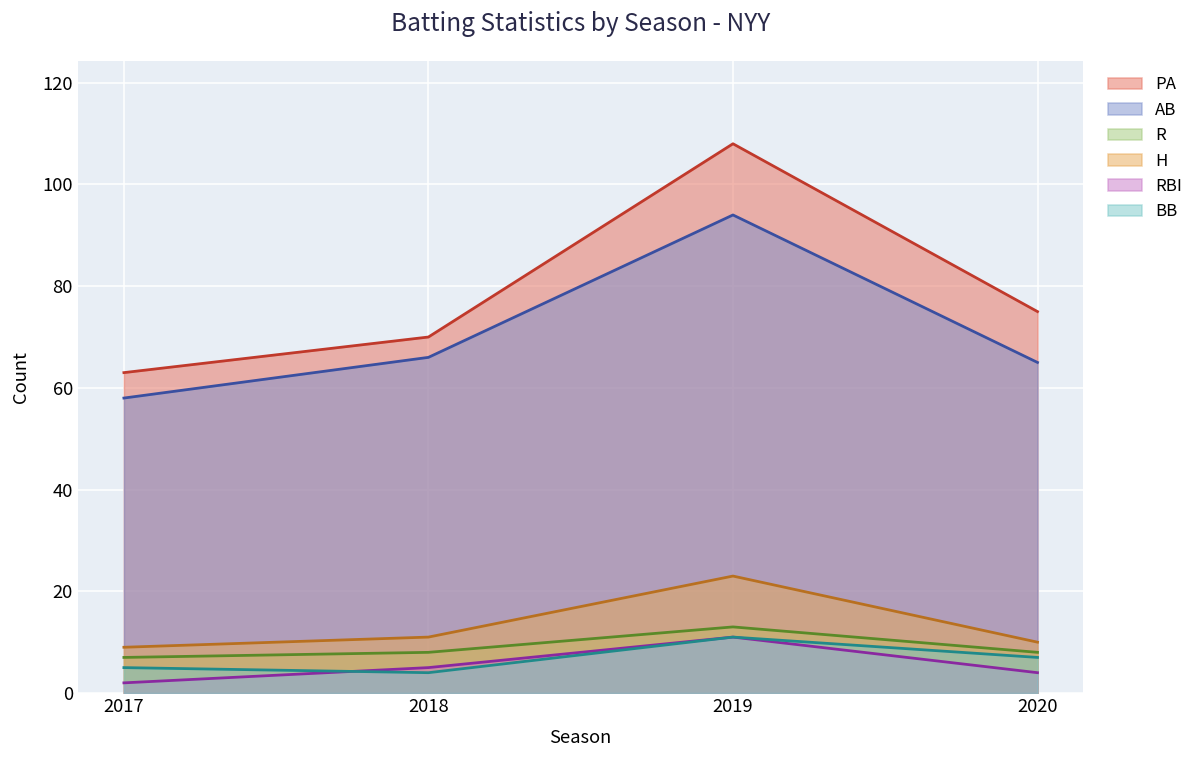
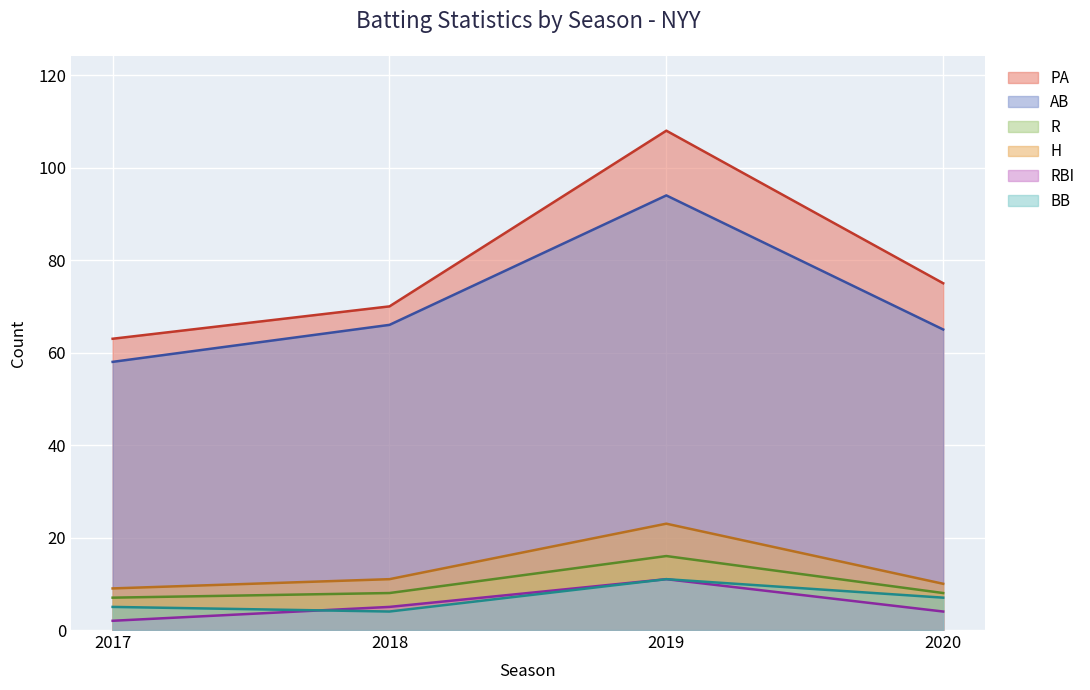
  {
    "R": {
      "2017": 7,
      "2018": 8,
-     "2019": 13,
+     "2019": 16,
      "2020": 8
    }
  }
